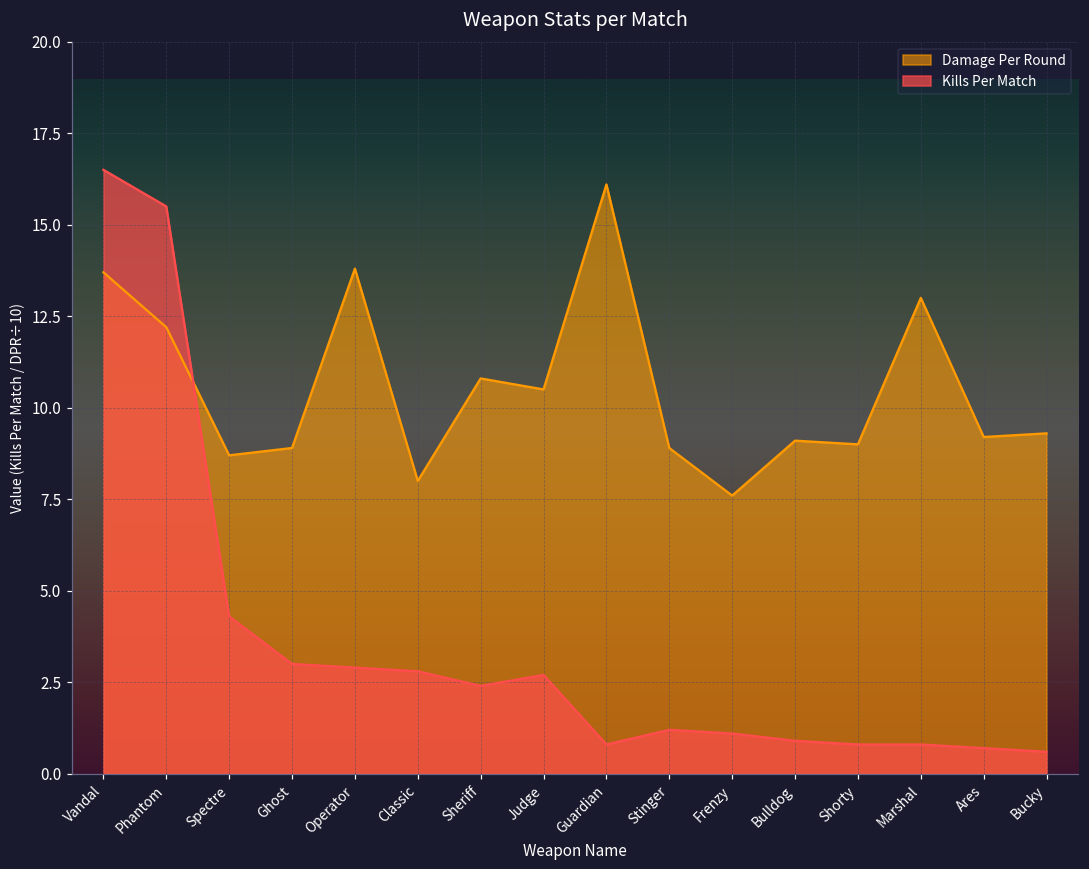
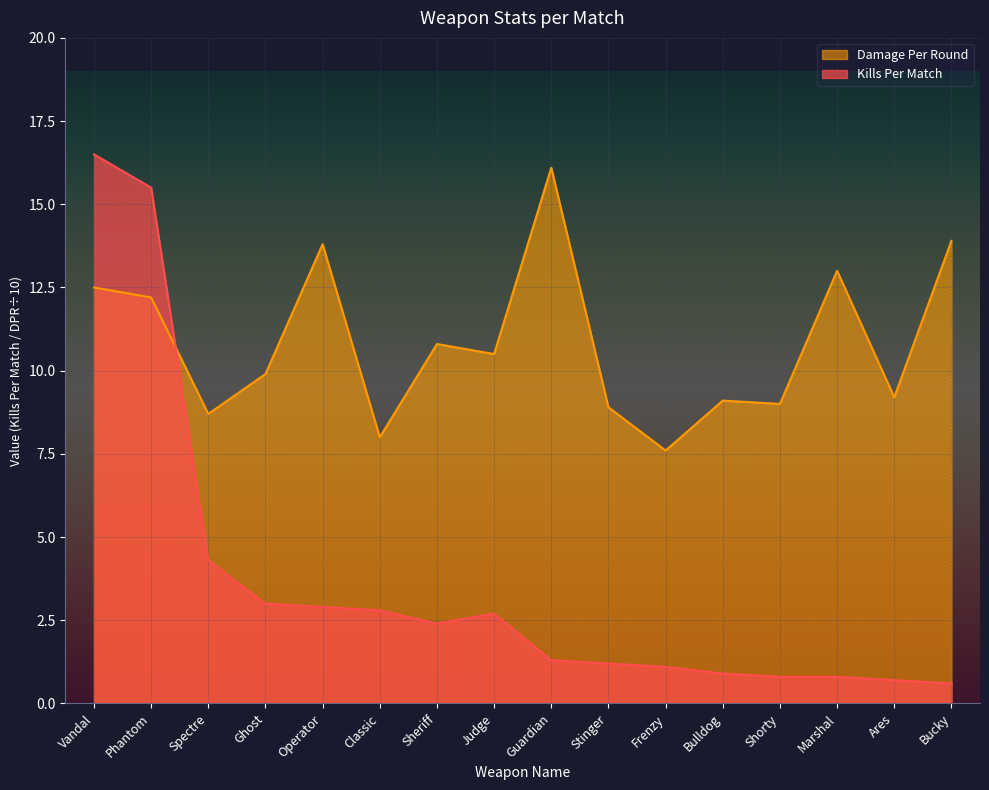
  {
    "Damage Per Round": {
-     "Vandal": 13.7,
+     "Vandal": 12.5,
      "Phantom": 12.2,
      "Spectre": 8.7,
-     "Ghost": 8.9,
+     "Ghost": 9.9,
      "Operator": 13.8,
      "Classic": 8.0,
      "Sheriff": 10.8,
      "Judge": 10.5,
      "Guardian": 16.1,
      "Stinger": 8.9,
      "Frenzy": 7.6,
      "Bulldog": 9.1,
      "Shorty": 9.0,
      "Marshal": 13.0,
      "Ares": 9.2,
-     "Bucky": 9.3
+     "Bucky": 13.9
    },
    "Kills Per Match": {
      "Vandal": 16.5,
      "Phantom": 15.5,
      "Spectre": 4.3,
      "Ghost": 3.0,
      "Operator": 2.9,
      "Classic": 2.8,
      "Sheriff": 2.4,
      "Judge": 2.7,
-     "Guardian": 0.8,
+     "Guardian": 1.3,
      "Stinger": 1.2,
      "Frenzy": 1.1,
      "Bulldog": 0.9,
      "Shorty": 0.8,
      "Marshal": 0.8,
      "Ares": 0.7,
      "Bucky": 0.6
    }
  }
